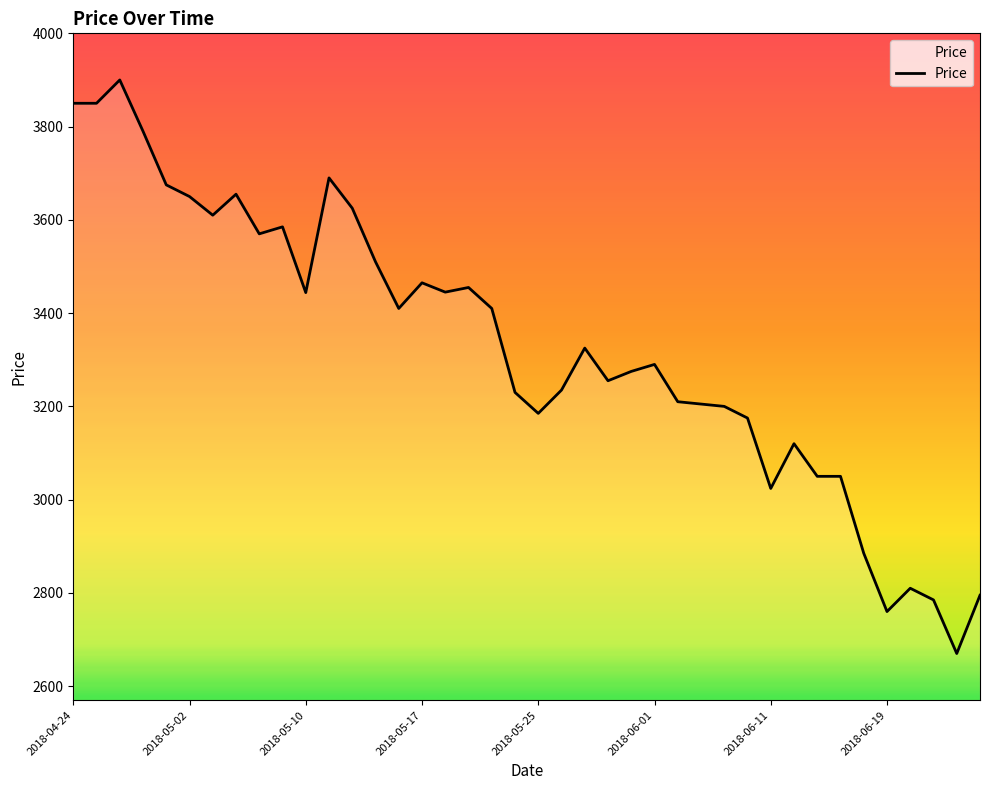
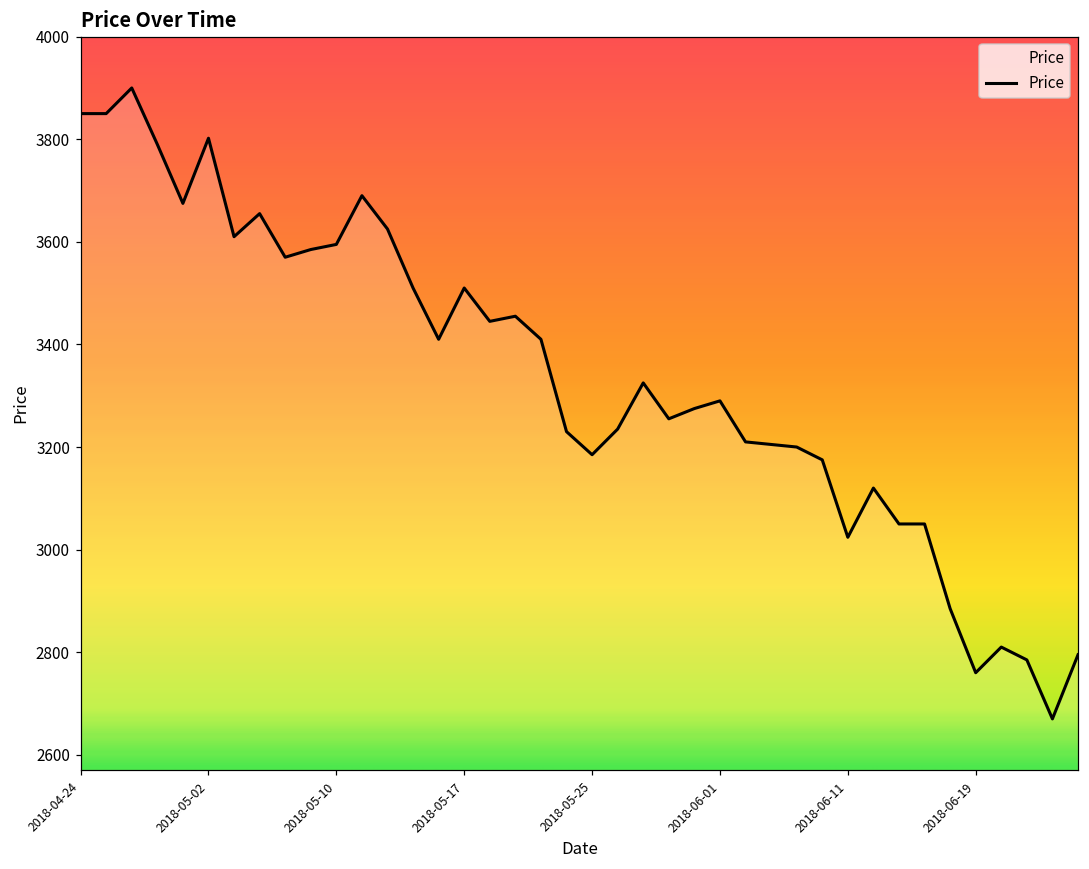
  {
    "2018-04-24": 3850,
-   "2018-05-02": 3650,
-   "2018-05-10": 3440,
-   "2018-05-17": 3470,
+   "2018-05-02": 3800,
+   "2018-05-10": 3600,
+   "2018-05-17": 3510,
    "2018-05-25": 3190,
    "2018-06-01": 3290,
    "2018-06-11": 3020,
    "2018-06-19": 2760
  }
